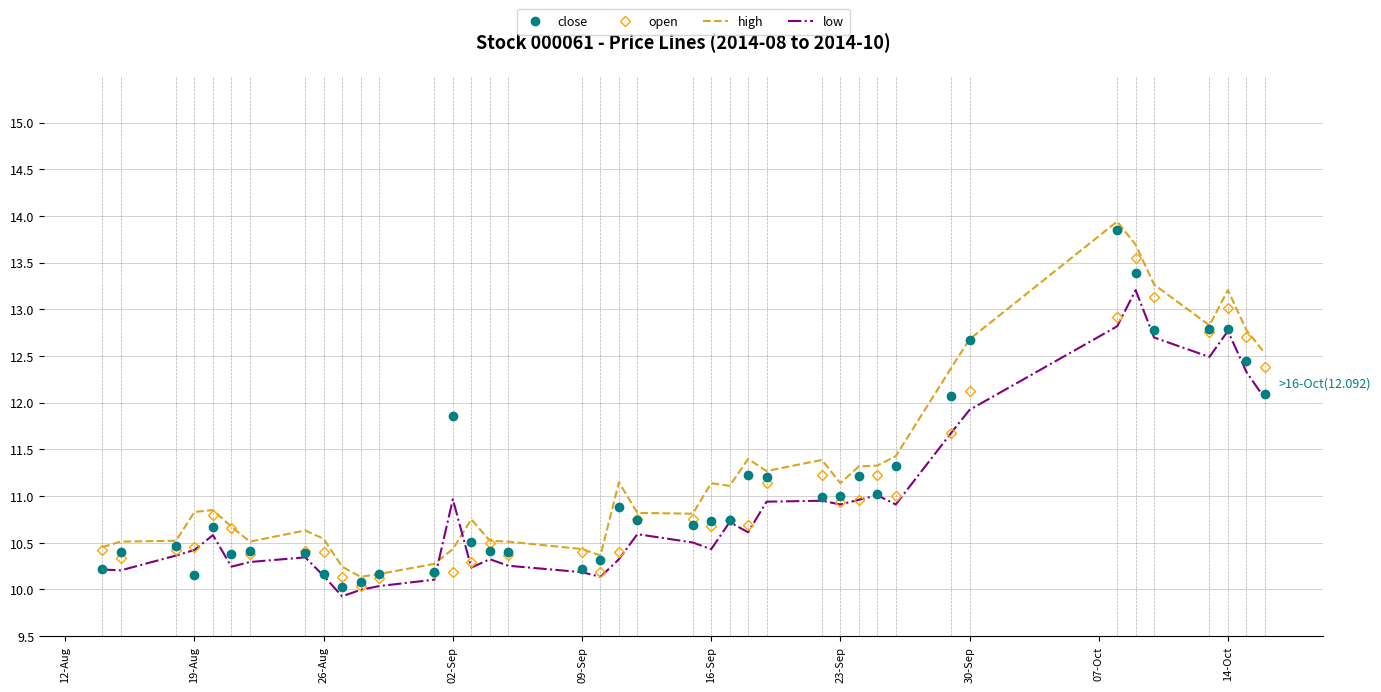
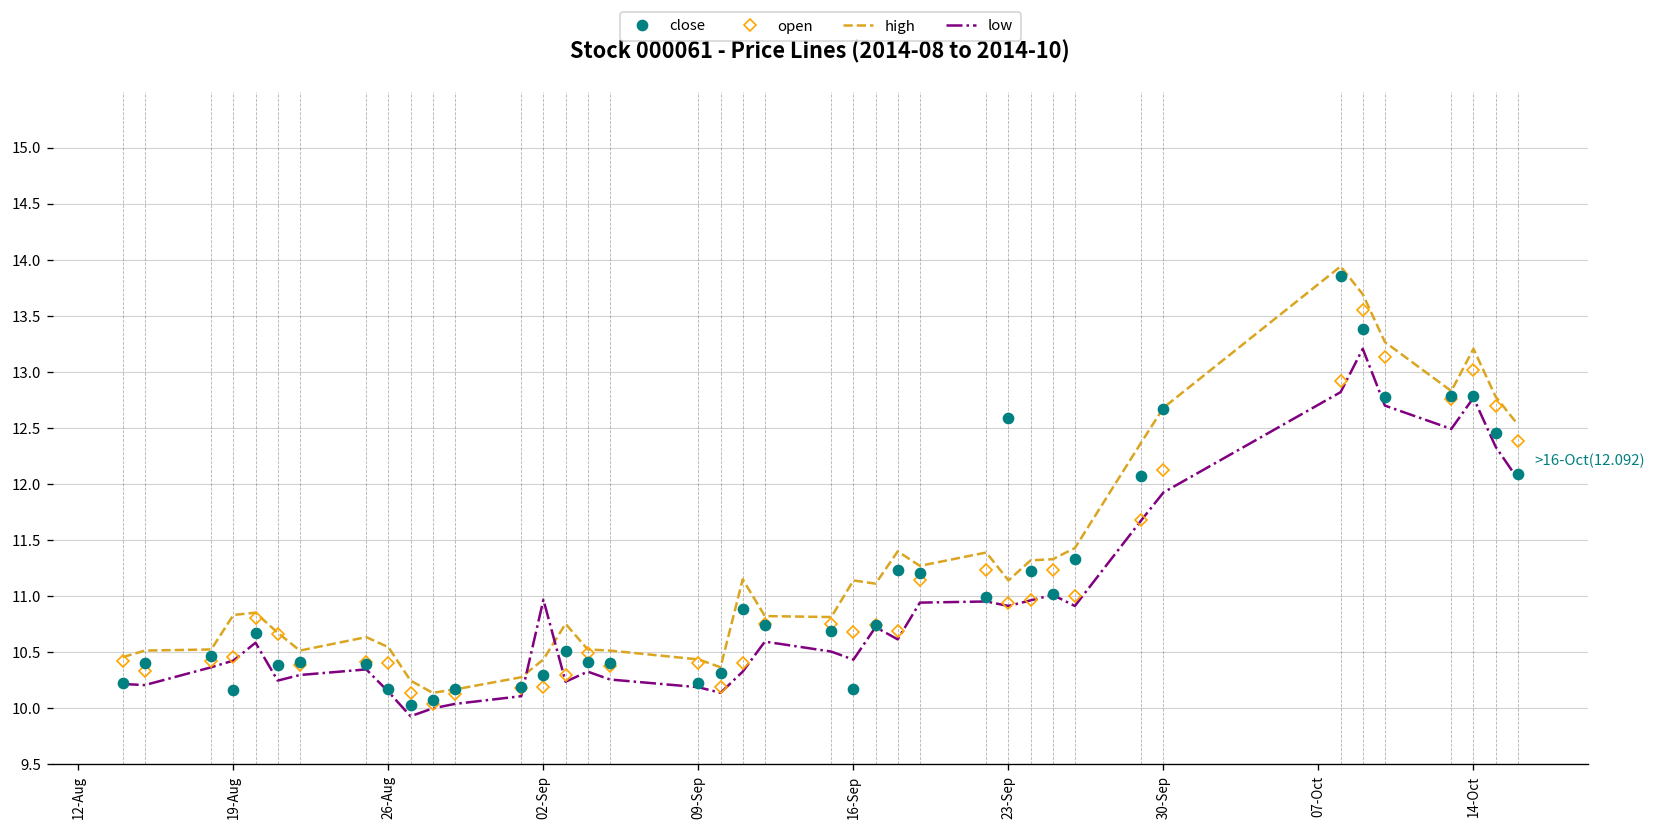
  {
    "close": {
      "19-Aug": 10.2,
-     "02-Sep": 11.9,
+     "02-Sep": 10.3,
      "09-Sep": 10.2,
-     "16-Sep": 10.7,
-     "23-Sep": 11.0
+     "16-Sep": 10.2,
+     "23-Sep": 12.6
    },
    "low": {
      "19-Aug": 10.4,
      "02-Sep": 11.0,
      "09-Sep": 10.2,
      "16-Sep": 10.4,
      "23-Sep": 10.9,
      "30-Sep": 11.9
    }
  }
